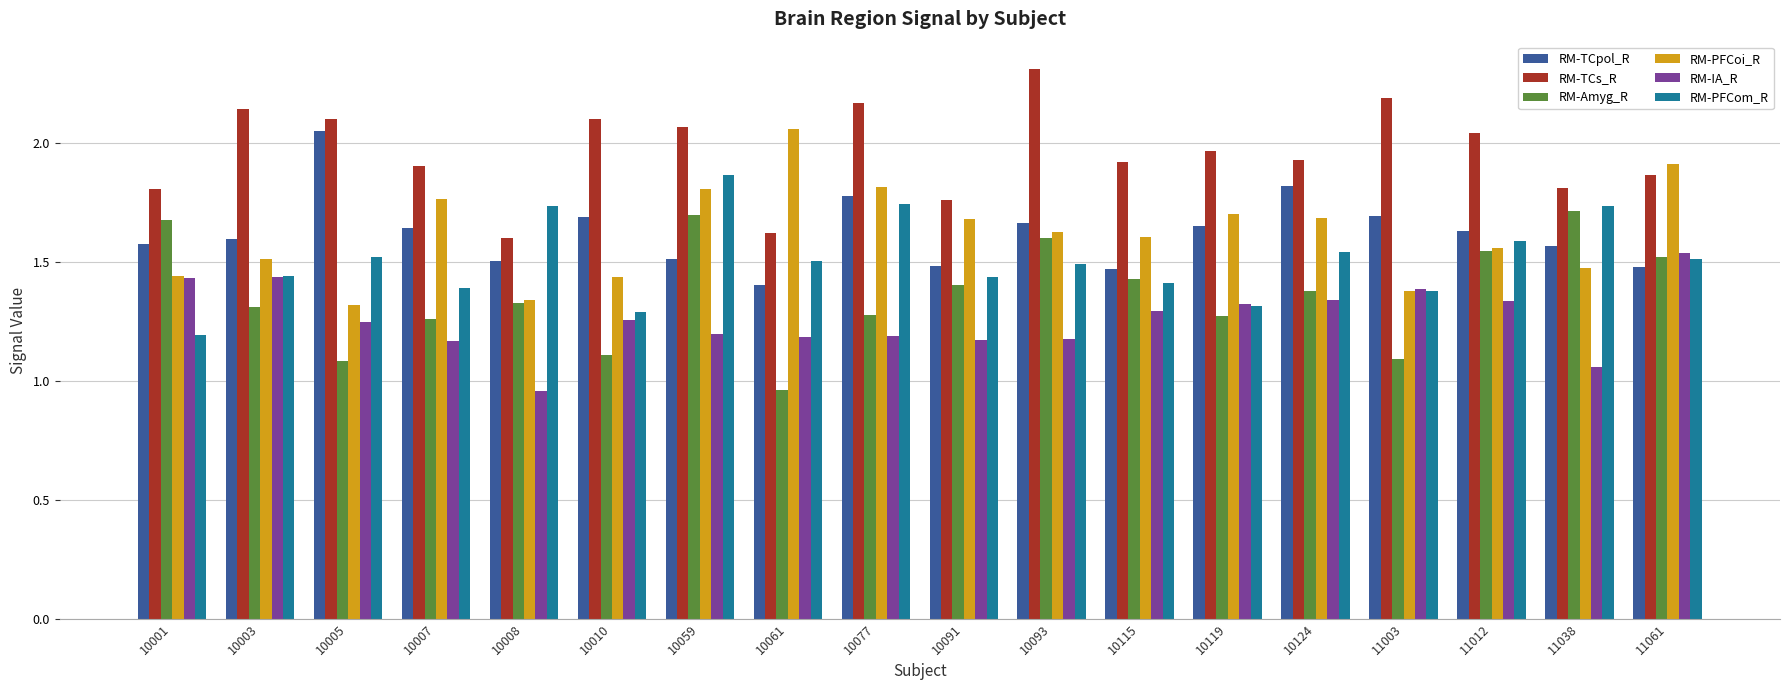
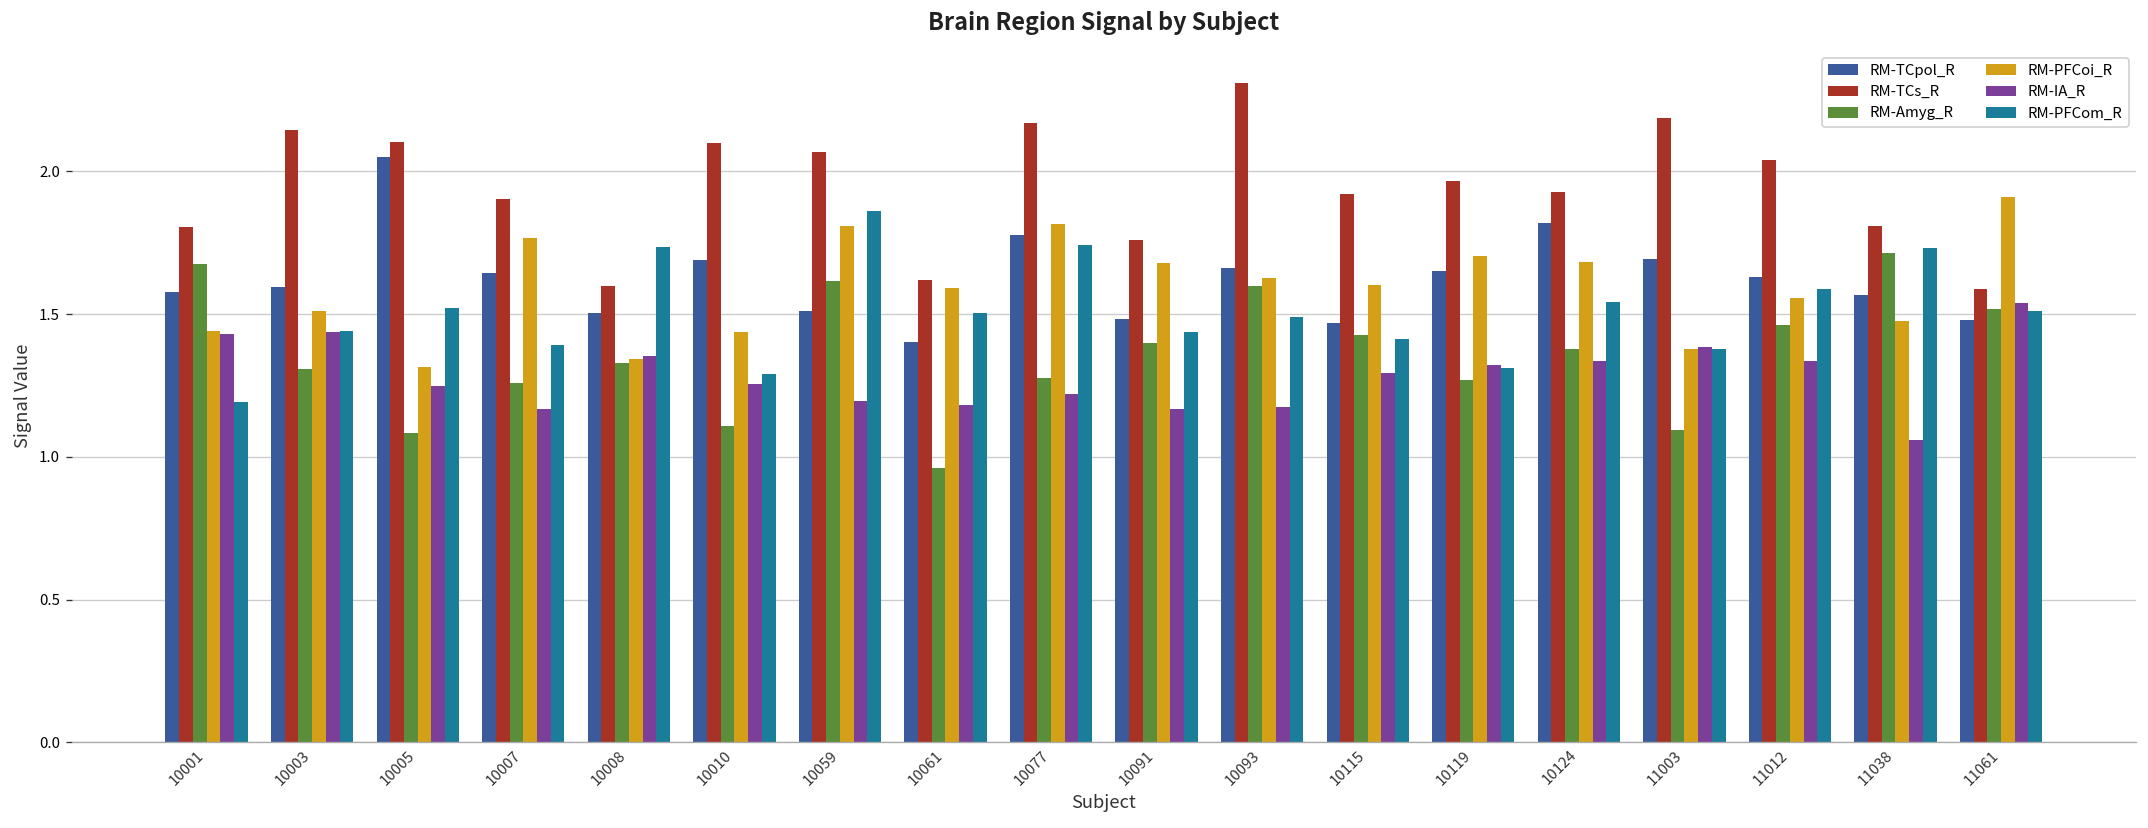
  {
    "RM-TCs_R": {
      "10001": 1.81,
      "10003": 2.14,
      "10005": 2.10,
      "10007": 1.90,
      "10008": 1.60,
      "10010": 2.10,
      "10059": 2.07,
      "10061": 1.62,
      "10077": 2.17,
      "10091": 1.76,
      "10093": 2.31,
      "10115": 1.92,
      "10119": 1.97,
      "10124": 1.93,
      "11003": 2.19,
      "11012": 2.04,
      "11038": 1.81,
-     "11061": 1.87
+     "11061": 1.59
    },
    "RM-Amyg_R": {
      "10001": 1.67,
      "10003": 1.31,
      "10005": 1.08,
      "10007": 1.26,
      "10008": 1.33,
      "10010": 1.11,
-     "10059": 1.70,
+     "10059": 1.62,
      "10061": 0.96,
      "10077": 1.28,
      "10091": 1.40,
      "10093": 1.60,
      "10115": 1.43,
      "10119": 1.27,
      "10124": 1.38,
      "11003": 1.09,
-     "11012": 1.55,
+     "11012": 1.46,
      "11038": 1.71,
      "11061": 1.52
    },
    "RM-PFCoi_R": {
      "10001": 1.44,
      "10003": 1.51,
      "10005": 1.32,
      "10007": 1.77,
      "10008": 1.34,
      "10010": 1.44,
      "10059": 1.81,
-     "10061": 2.06,
+     "10061": 1.59,
      "10077": 1.82,
      "10091": 1.68,
      "10093": 1.63,
      "10115": 1.60,
      "10119": 1.70,
      "10124": 1.68,
      "11003": 1.38,
      "11012": 1.56,
      "11038": 1.47,
      "11061": 1.91
    },
    "RM-IA_R": {
      "10001": 1.43,
      "10003": 1.44,
      "10005": 1.25,
      "10007": 1.17,
-     "10008": 0.96,
+     "10008": 1.35,
      "10010": 1.26,
      "10059": 1.20,
      "10061": 1.18,
-     "10077": 1.19,
+     "10077": 1.22,
      "10091": 1.17,
      "10093": 1.17,
      "10115": 1.29,
      "10119": 1.32,
      "10124": 1.34,
      "11003": 1.39,
      "11012": 1.34,
      "11038": 1.06,
      "11061": 1.54
    }
  }
